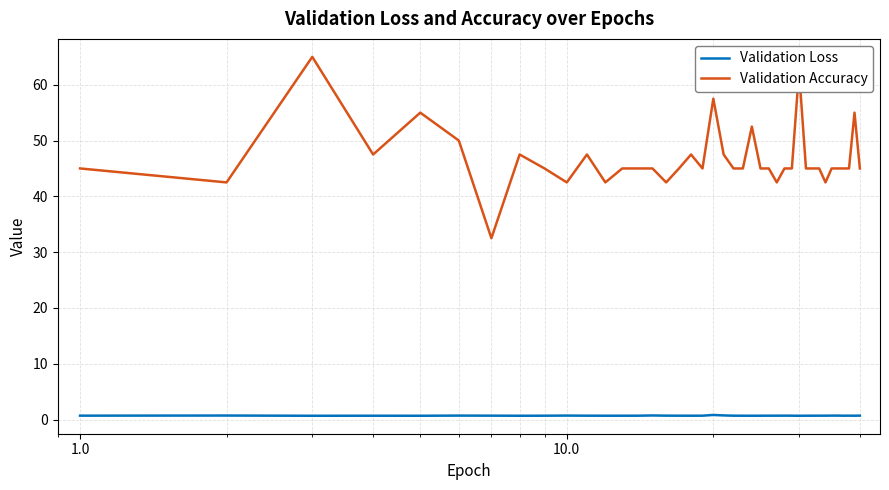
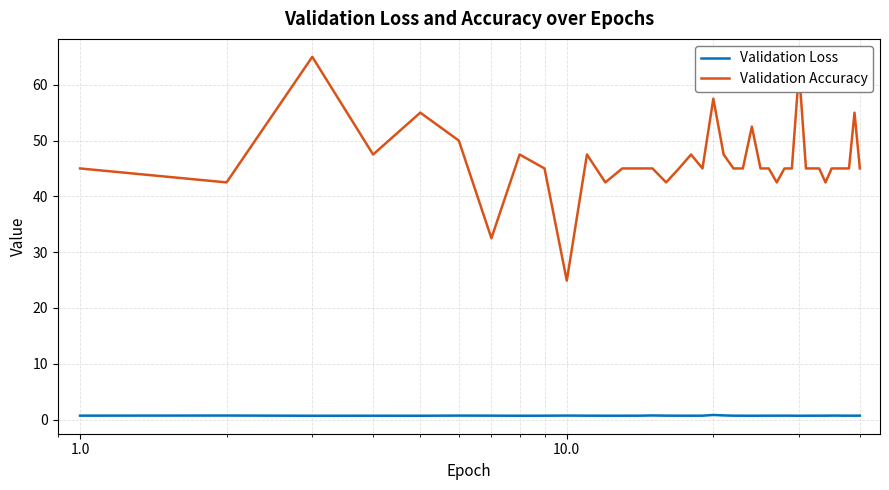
  {
    "Validation Loss": {
      "1.0": 1,
      "10.0": 1
    },
    "Validation Accuracy": {
      "1.0": 45,
-     "10.0": 43
+     "10.0": 25
    }
  }
